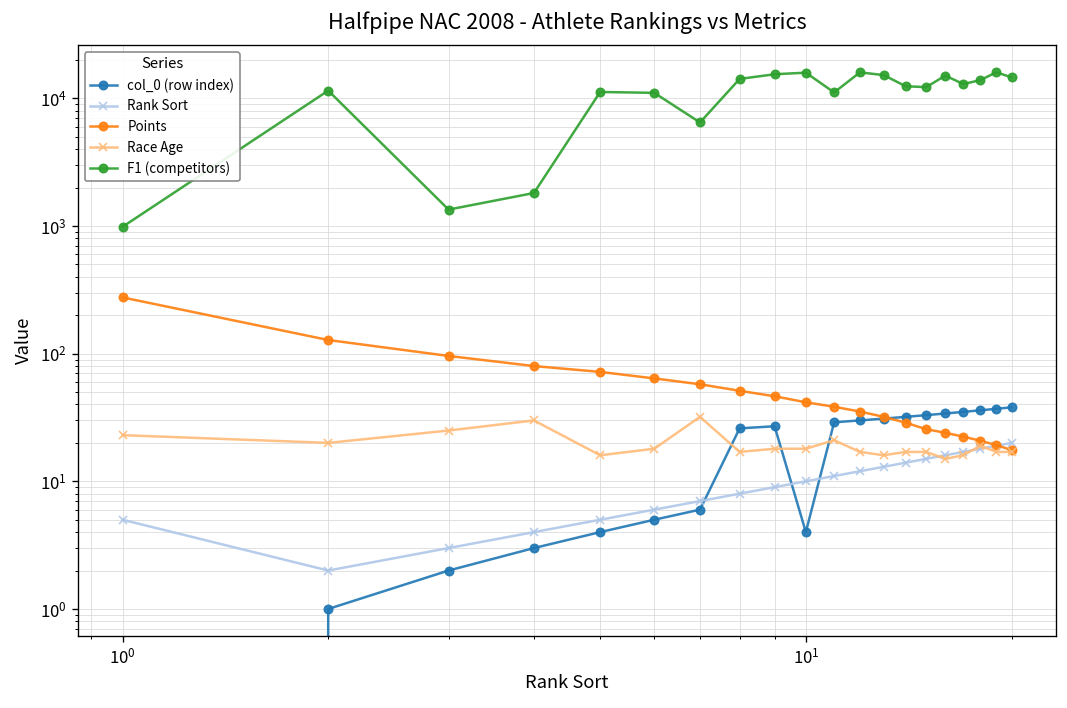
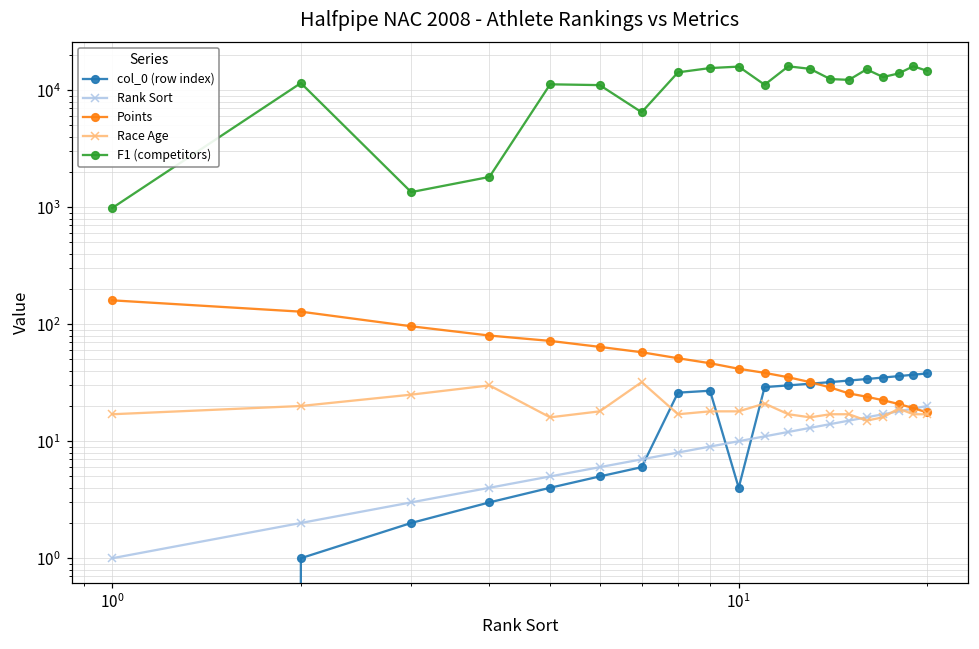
  {
    "col_0 (row index)": {
      "10^1": 4
    },
    "Rank Sort": {
-     "10^0": 5,
+     "10^0": 1,
      "10^1": 10
    },
    "Points": {
-     "10^0": 280,
+     "10^0": 160,
      "10^1": 42
    },
    "Race Age": {
-     "10^0": 23,
+     "10^0": 17,
      "10^1": 18
    },
    "F1 (competitors)": {
      "10^0": 1000,
      "10^1": 16000
    }
  }
